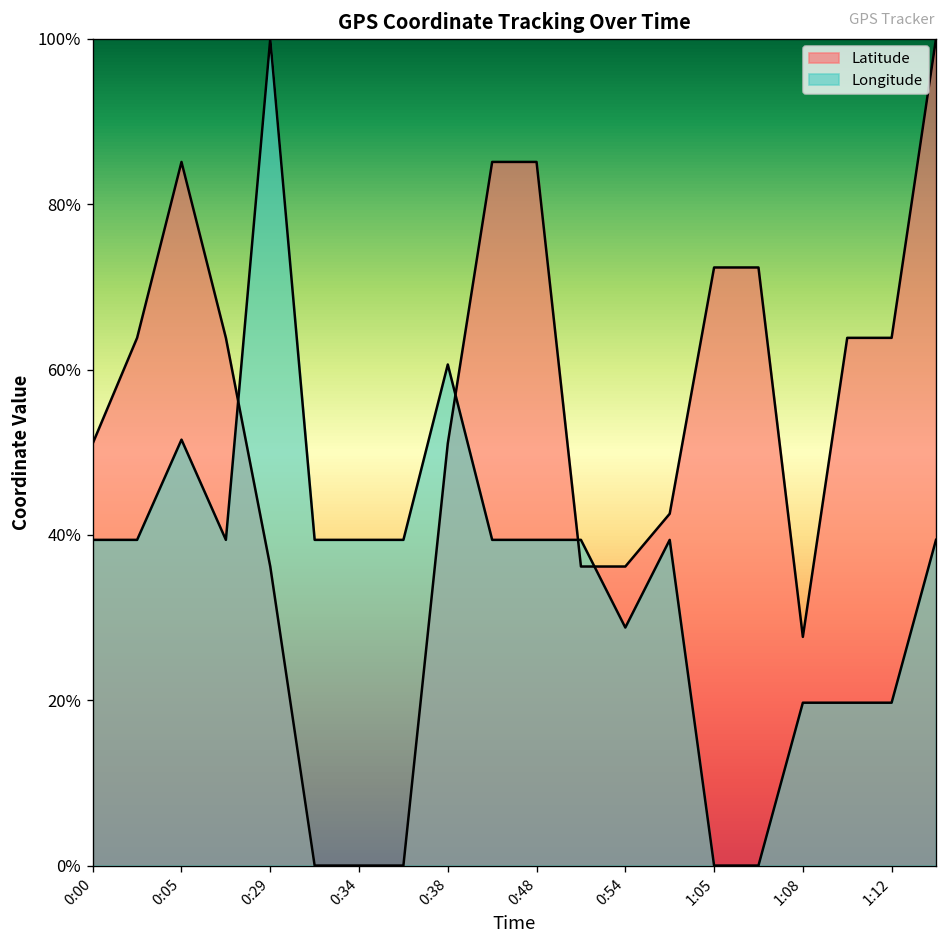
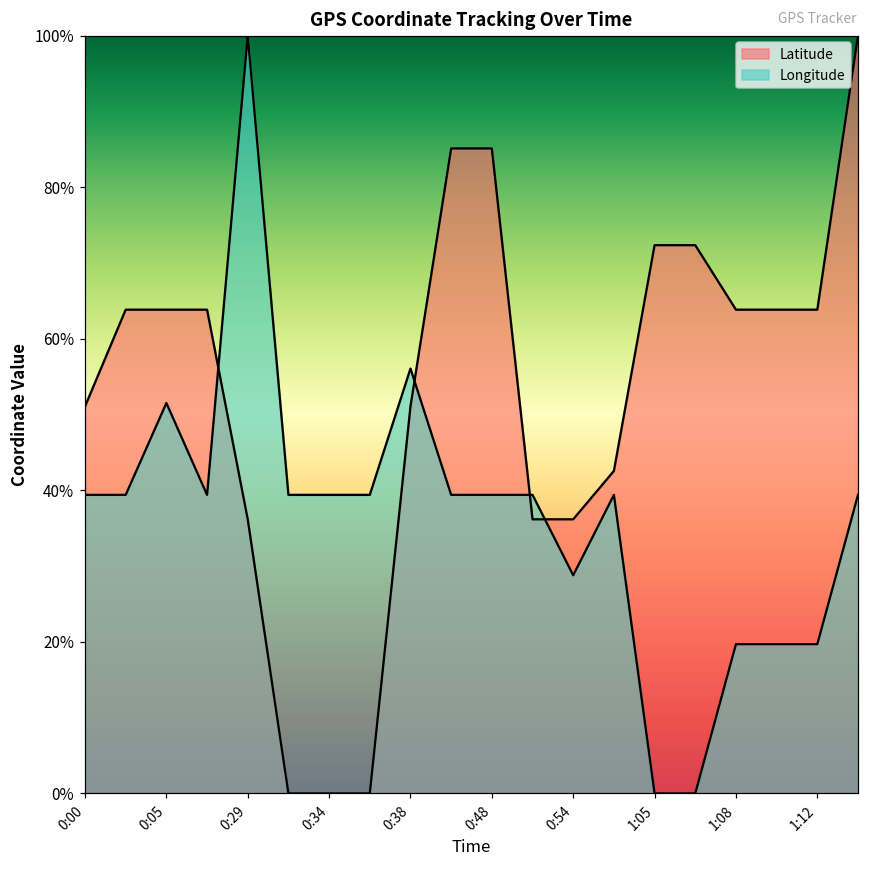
  {
    "Latitude": {
      "0:00": "51%",
-     "0:05": "85%",
+     "0:05": "64%",
      "0:29": "36%",
      "0:34": "0%",
      "0:38": "51%",
      "0:48": "85%",
      "0:54": "36%",
-     "1:08": "28%",
+     "1:08": "64%",
      "1:12": "64%"
    },
    "Longitude": {
      "0:00": "39%",
      "0:05": "52%",
      "0:29": "100%",
      "0:34": "39%",
-     "0:38": "61%",
+     "0:38": "56%",
      "0:48": "39%",
      "0:54": "29%",
      "1:08": "20%",
      "1:12": "20%"
    }
  }
